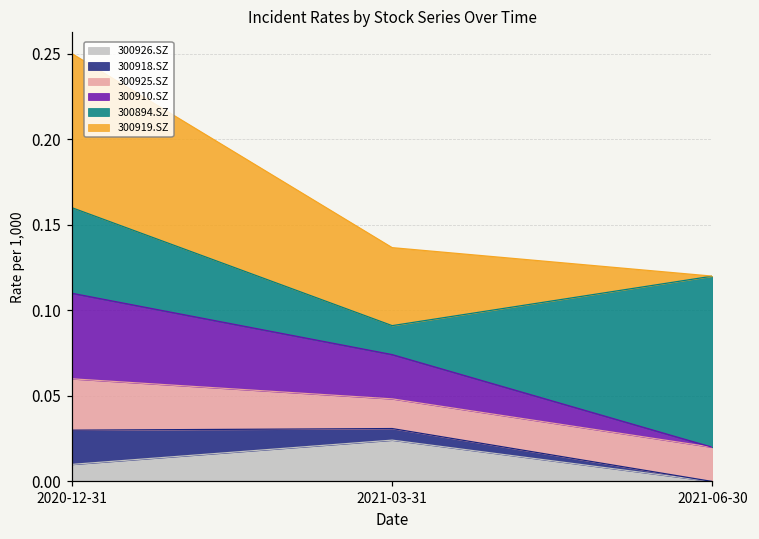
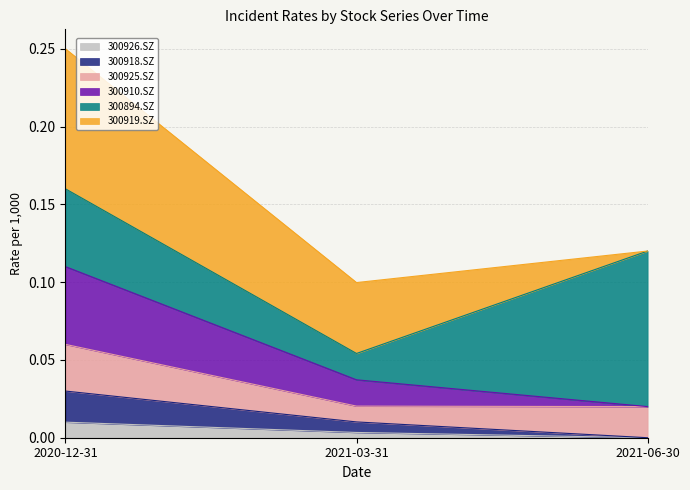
  {
    "300926.SZ": {
      "2020-12-31": 0.010,
-     "2021-03-31": 0.024
+     "2021-03-31": 0.003
    },
    "300918.SZ": {
      "2020-12-31": 0.030
    },
    "300925.SZ": {
      "2020-12-31": 0.030,
-     "2021-03-31": 0.017
+     "2021-03-31": 0.010
    },
    "300910.SZ": {
      "2020-12-31": 0.050,
-     "2021-03-31": 0.026
+     "2021-03-31": 0.017
    },
    "300894.SZ": {
      "2020-12-31": 0.050,
      "2021-03-31": 0.017
    },
    "300919.SZ": {
      "2020-12-31": 0.090,
      "2021-03-31": 0.046
    }
  }
